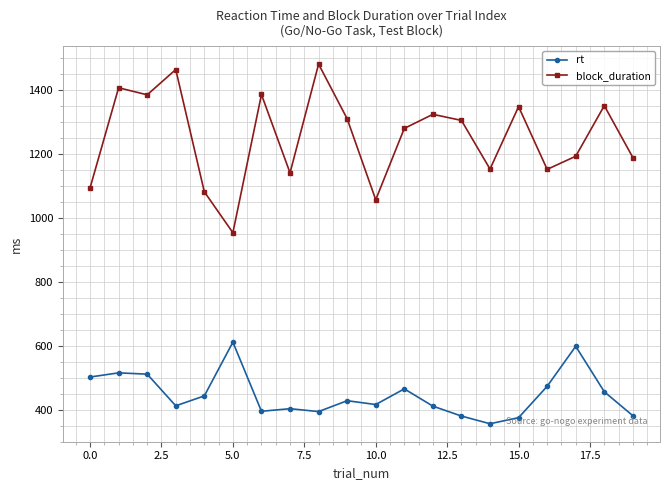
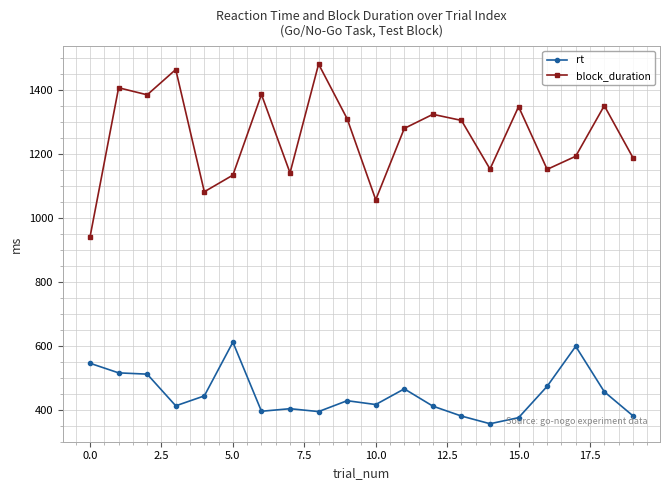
  {
    "rt": {
-     "0.0": 500,
+     "0.0": 550,
      "5.0": 610,
      "10.0": 420,
      "15.0": 380
    },
    "block_duration": {
-     "0.0": 1090,
-     "5.0": 950,
+     "0.0": 940,
+     "5.0": 1130,
      "10.0": 1060,
      "15.0": 1350
    }
  }
